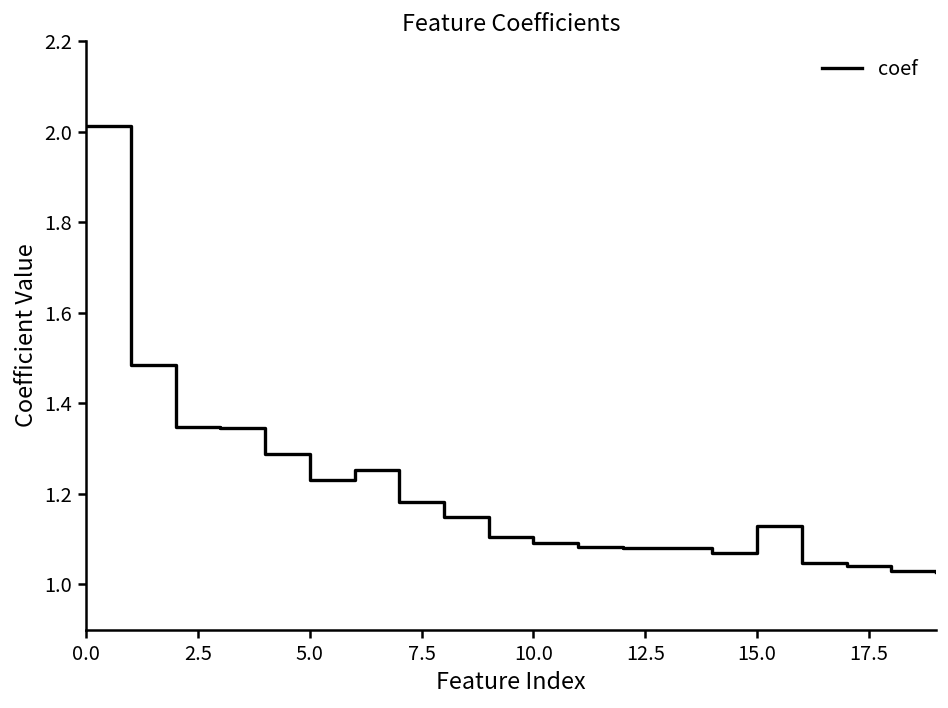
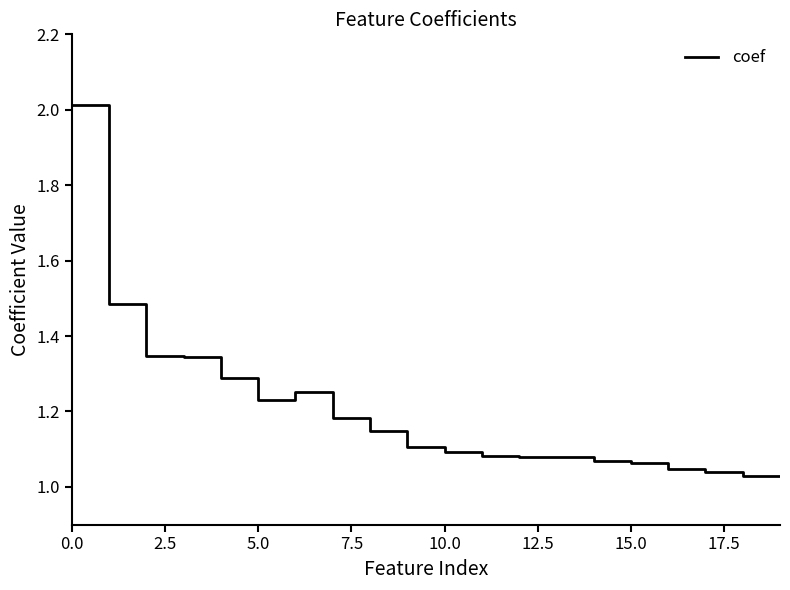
  {
    "0.0": 2.01,
    "5.0": 1.23,
    "10.0": 1.09,
-   "15.0": 1.13
+   "15.0": 1.06
  }
